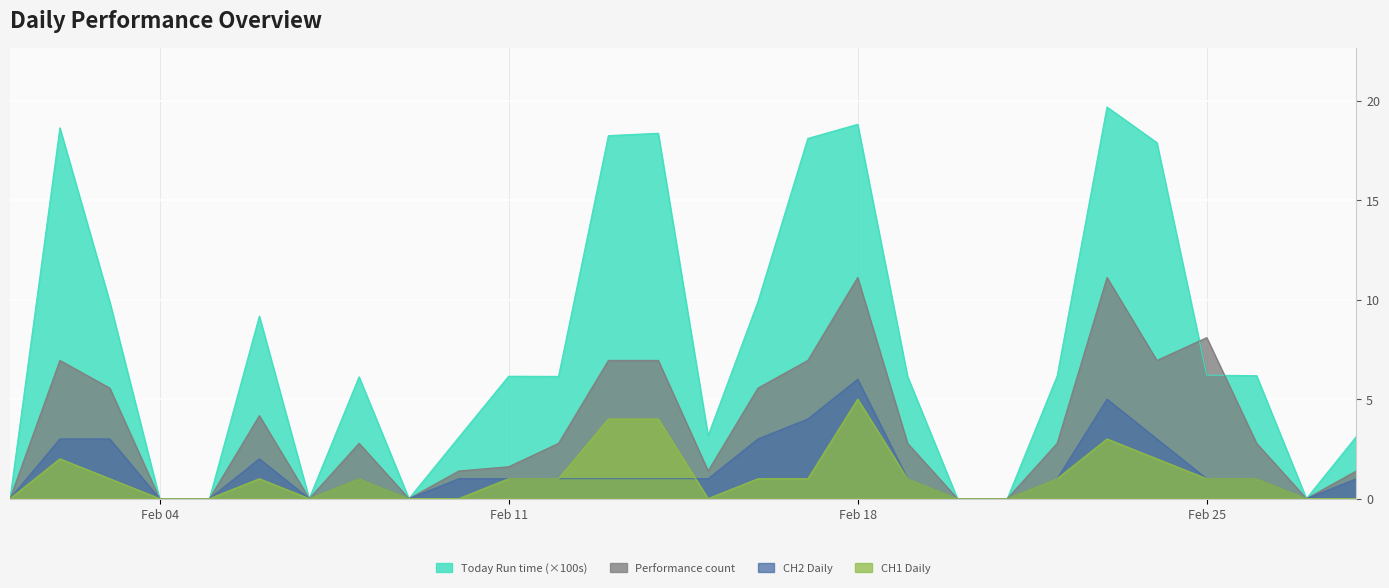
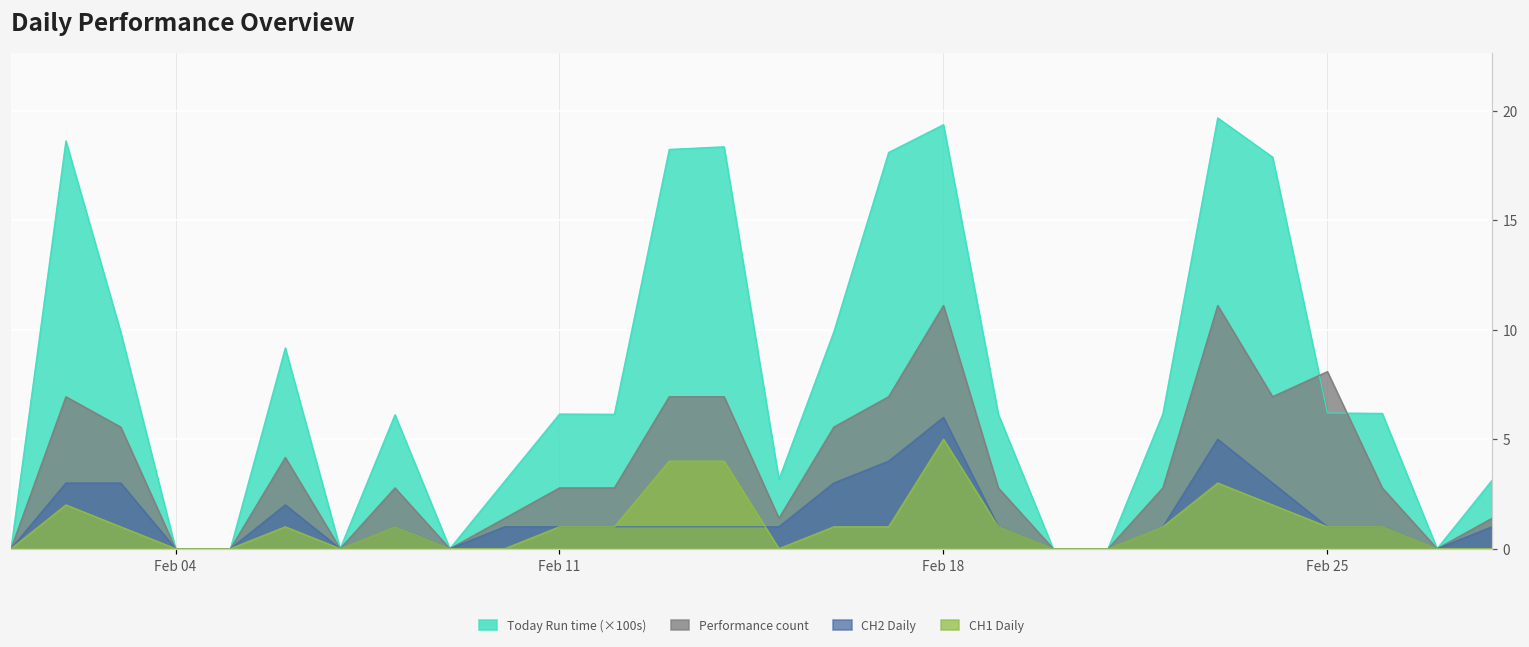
  {
    "Today Run time (×100s)": {
      "Feb 11": 6.2,
-     "Feb 18": 18.8,
+     "Feb 18": 19.4,
      "Feb 25": 6.2
    },
    "Performance count": {
-     "Feb 11": 1.6,
+     "Feb 11": 2.8,
      "Feb 18": 11.1,
      "Feb 25": 8.1
    },
    "CH2 Daily": {
      "Feb 18": 6.0
    },
    "CH1 Daily": {
      "Feb 18": 5.0
    }
  }
